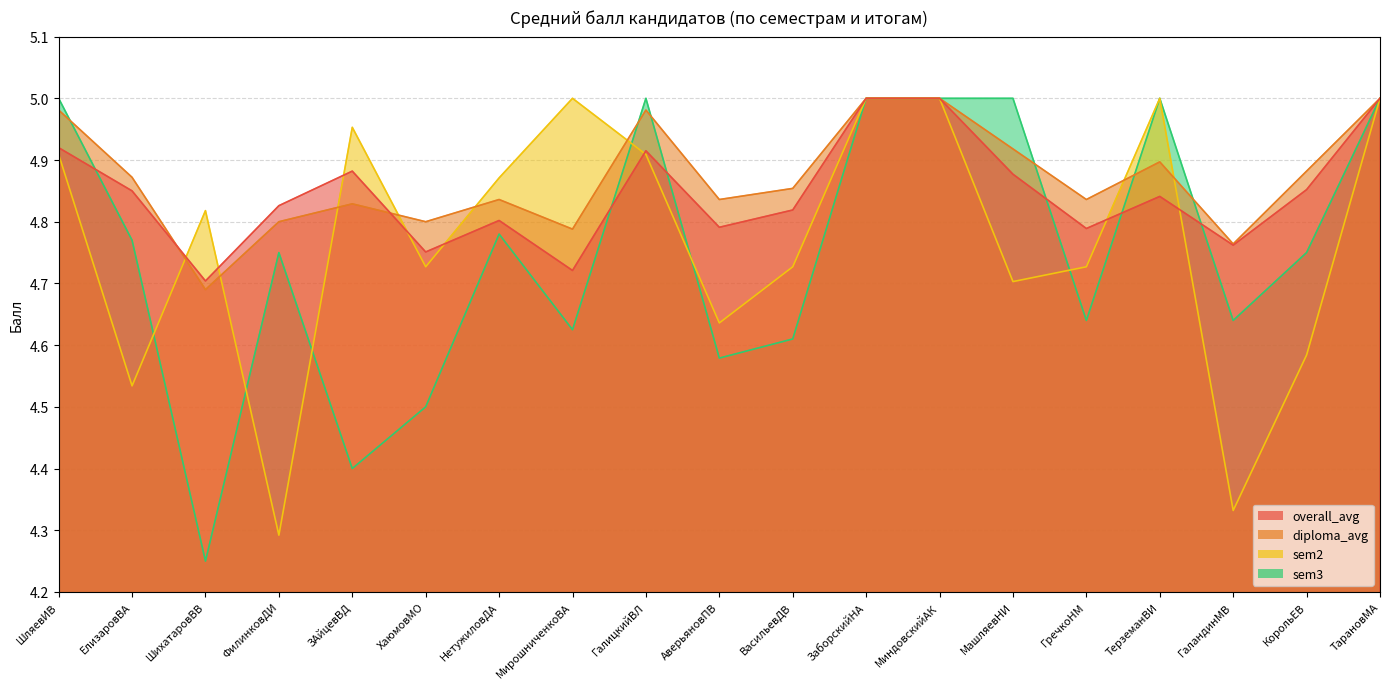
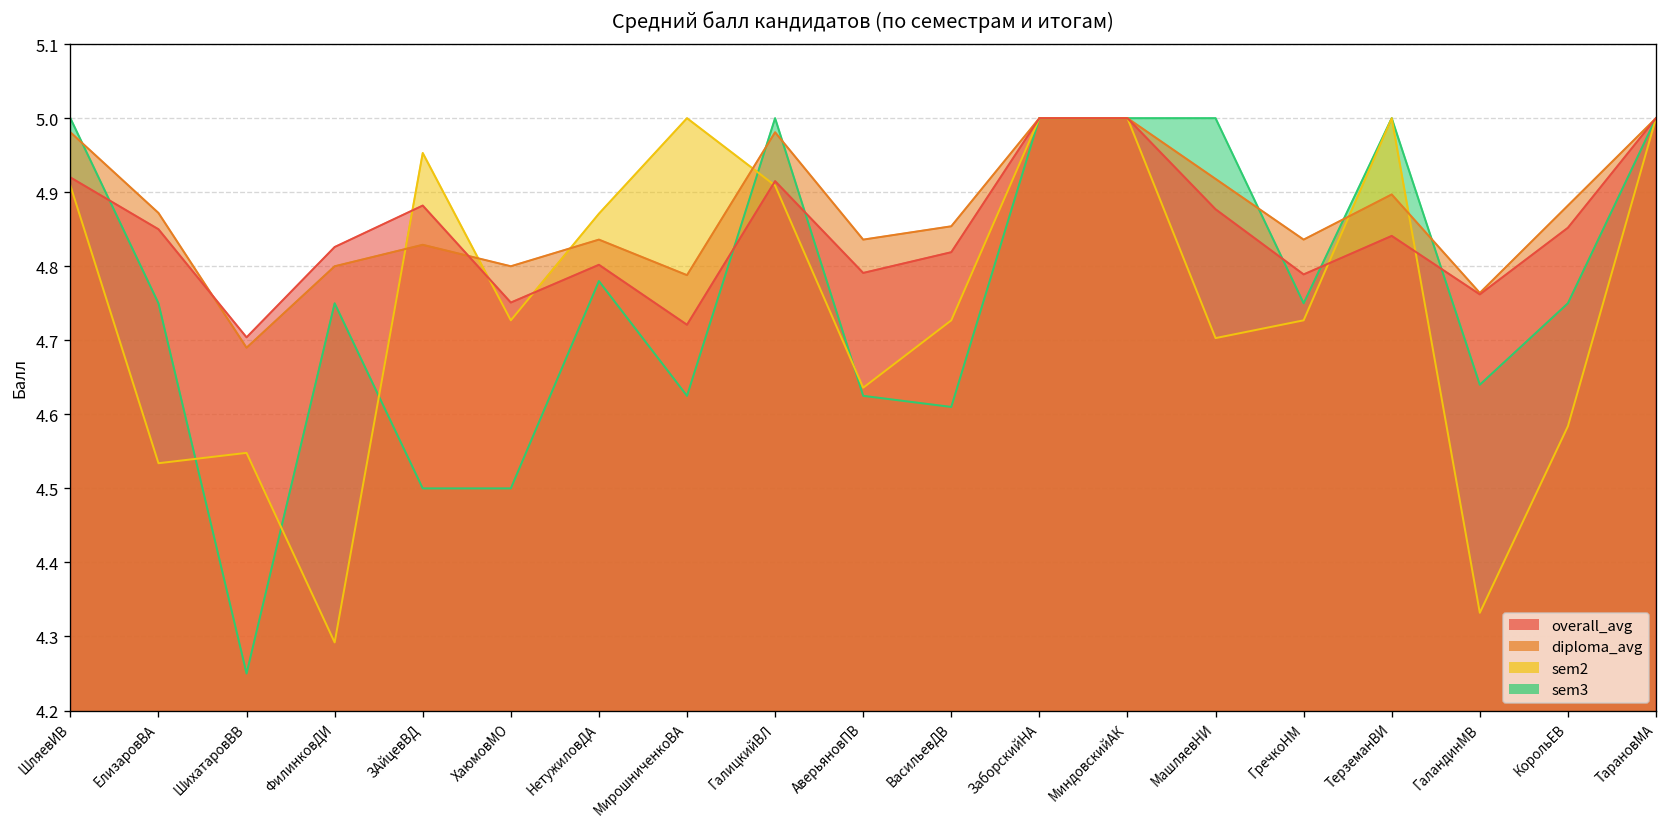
  {
    "sem3": {
      "ШляевИВ": 5.00,
-     "ЕлизаровВА": 4.77,
+     "ЕлизаровВА": 4.75,
      "ШихатаровВВ": 4.25,
      "ФилинковДИ": 4.75,
-     "ЗАйцевВД": 4.4,
+     "ЗАйцевВД": 4.5,
      "ХаюмовМО": 4.50,
      "НетужиловДА": 4.78,
      "МирошниченкоВА": 4.63,
      "ГалицкийВЛ": 5.00,
-     "АверьяновПВ": 4.58,
+     "АверьяновПВ": 4.63,
      "ВасильевДВ": 4.61,
      "МашляевНИ": 5.00,
-     "ГречкоНМ": 4.64,
+     "ГречкоНМ": 4.75,
      "ГаландинМВ": 4.64,
      "КорольЕВ": 4.75
    },
    "sem2": {
      "ШляевИВ": 4.91,
      "ЕлизаровВА": 4.53,
-     "ШихатаровВВ": 4.82,
+     "ШихатаровВВ": 4.55,
      "ФилинковДИ": 4.29,
      "ЗАйцевВД": 4.95,
      "ХаюмовМО": 4.73,
      "НетужиловДА": 4.87,
      "МирошниченкоВА": 5.00,
      "ГалицкийВЛ": 4.91,
      "АверьяновПВ": 4.64,
      "ВасильевДВ": 4.73,
      "МашляевНИ": 4.70,
      "ГречкоНМ": 4.73,
      "ГаландинМВ": 4.33,
      "КорольЕВ": 4.58
    }
  }
